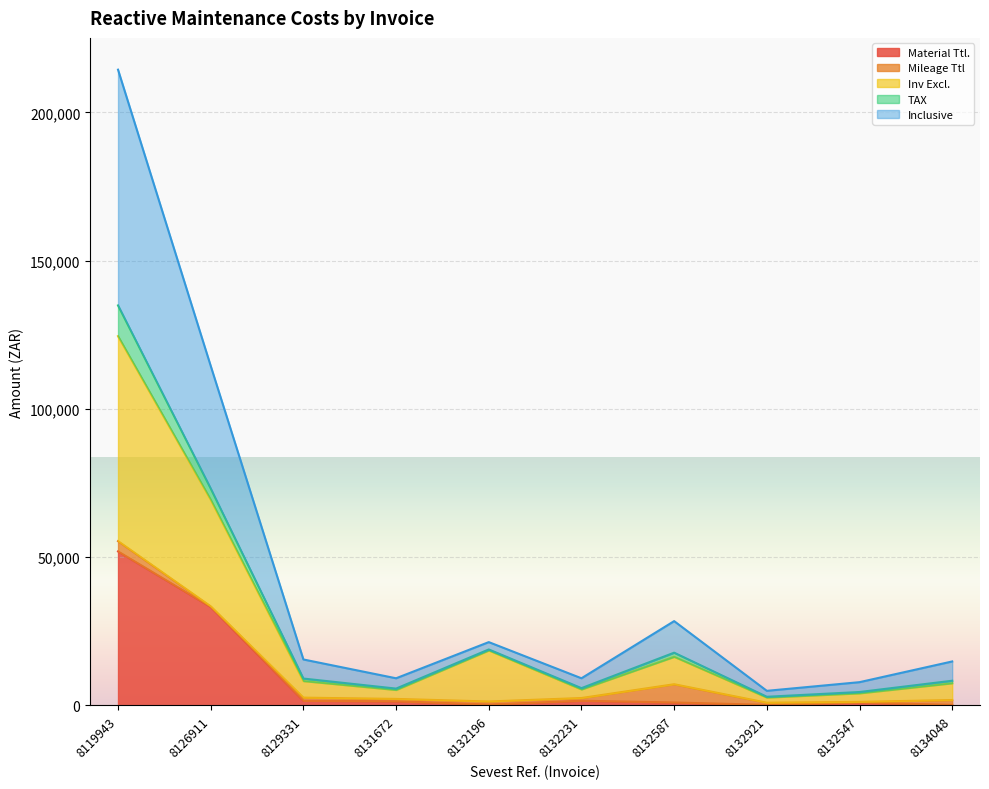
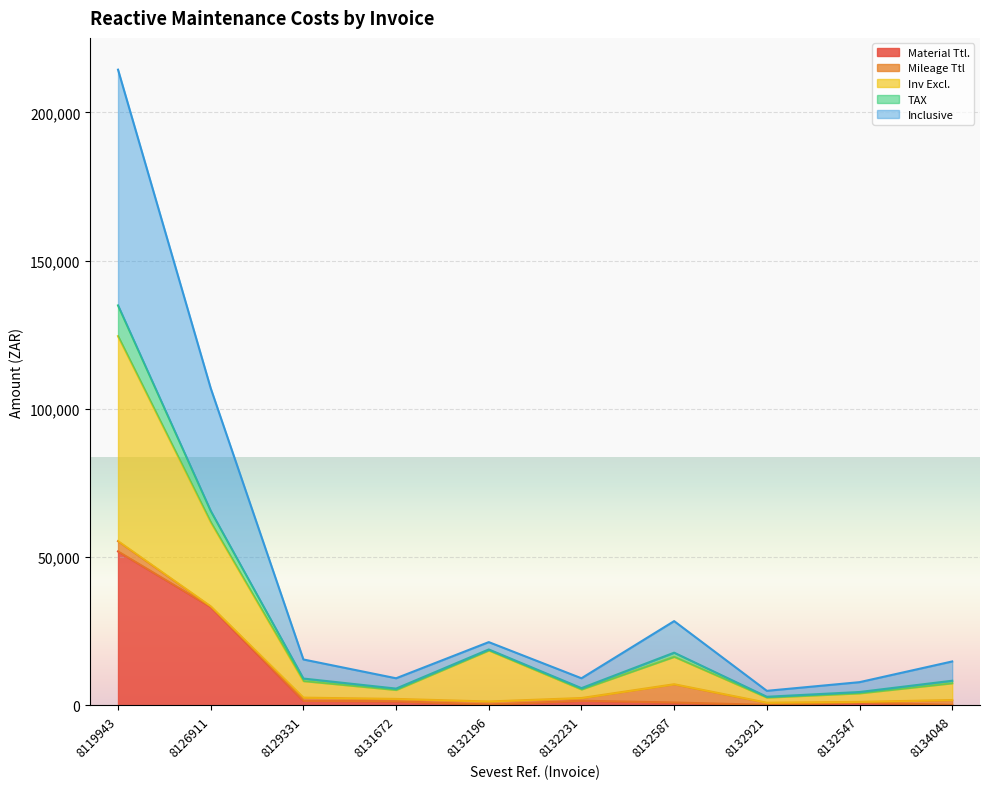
  {
    "Inv Excl.": {
      "8119943": "69,000",
-     "8126911": "36,000",
+     "8126911": "28,000",
      "8132587": "9,000",
      "8134048": "6,000"
    },
    "TAX": {
      "8119943": "10,000",
      "8126911": "4,000",
      "8132587": "1,000",
      "8134048": "1,000"
    },
    "Inclusive": {
      "8119943": "80,000",
      "8126911": "41,000",
      "8129331": "6,000",
      "8131672": "3,000",
      "8132196": "2,000",
      "8132231": "3,000",
      "8132587": "11,000",
      "8132921": "2,000",
      "8132547": "3,000",
      "8134048": "7,000"
    }
  }
